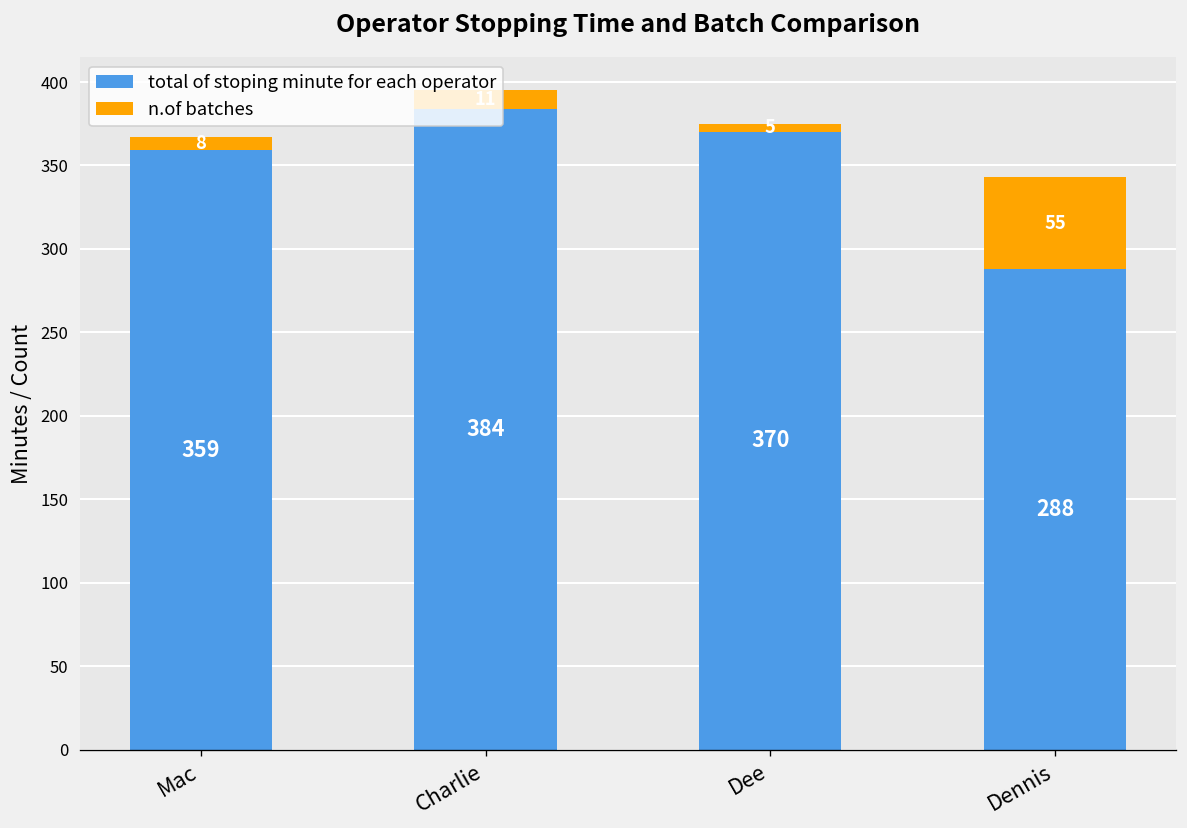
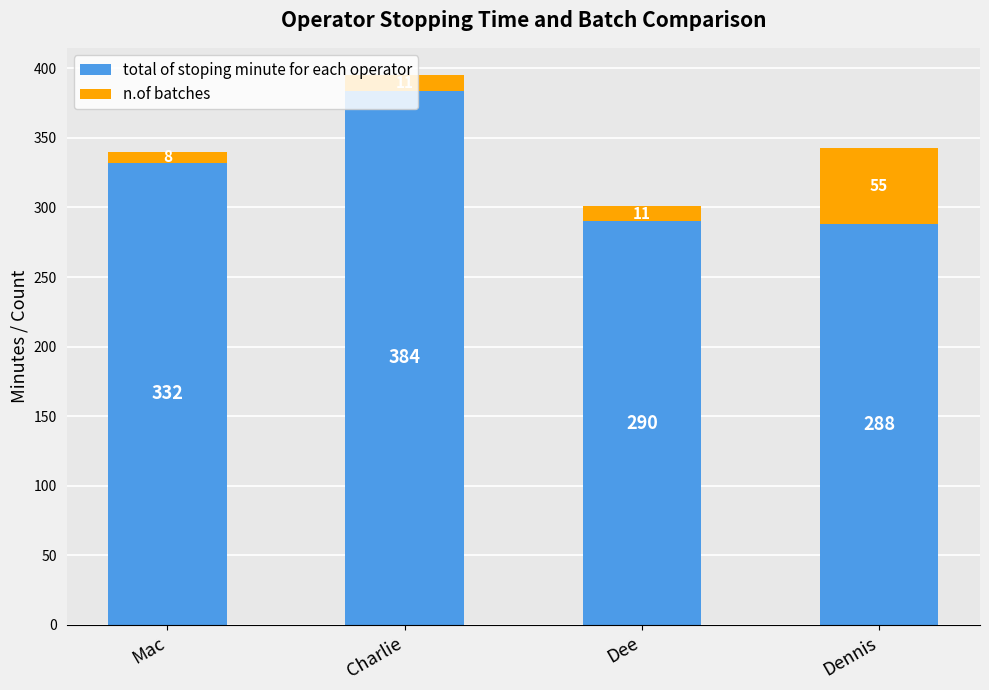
  {
    "total of stoping minute for each operator": {
-     "Mac": 359,
-     "Dee": 370,
+     "Mac": 332,
+     "Dee": 290,
      "Dennis": 288
    },
    "n.of batches": {
      "Mac": 8,
-     "Dee": 5,
+     "Dee": 11,
      "Dennis": 55
    }
  }
